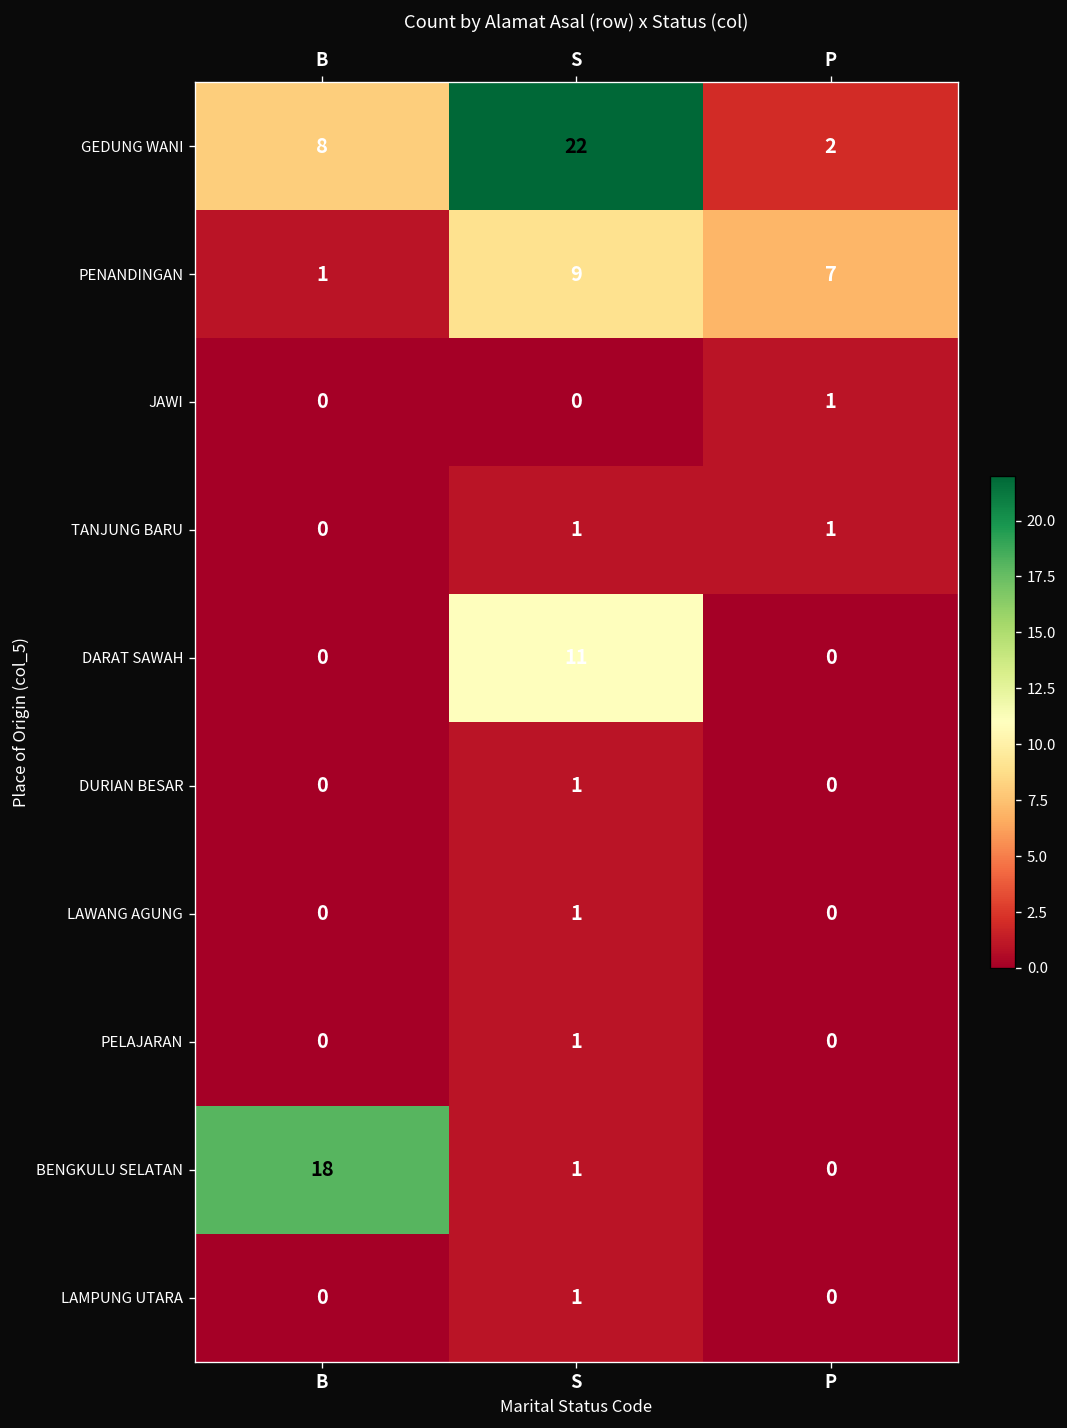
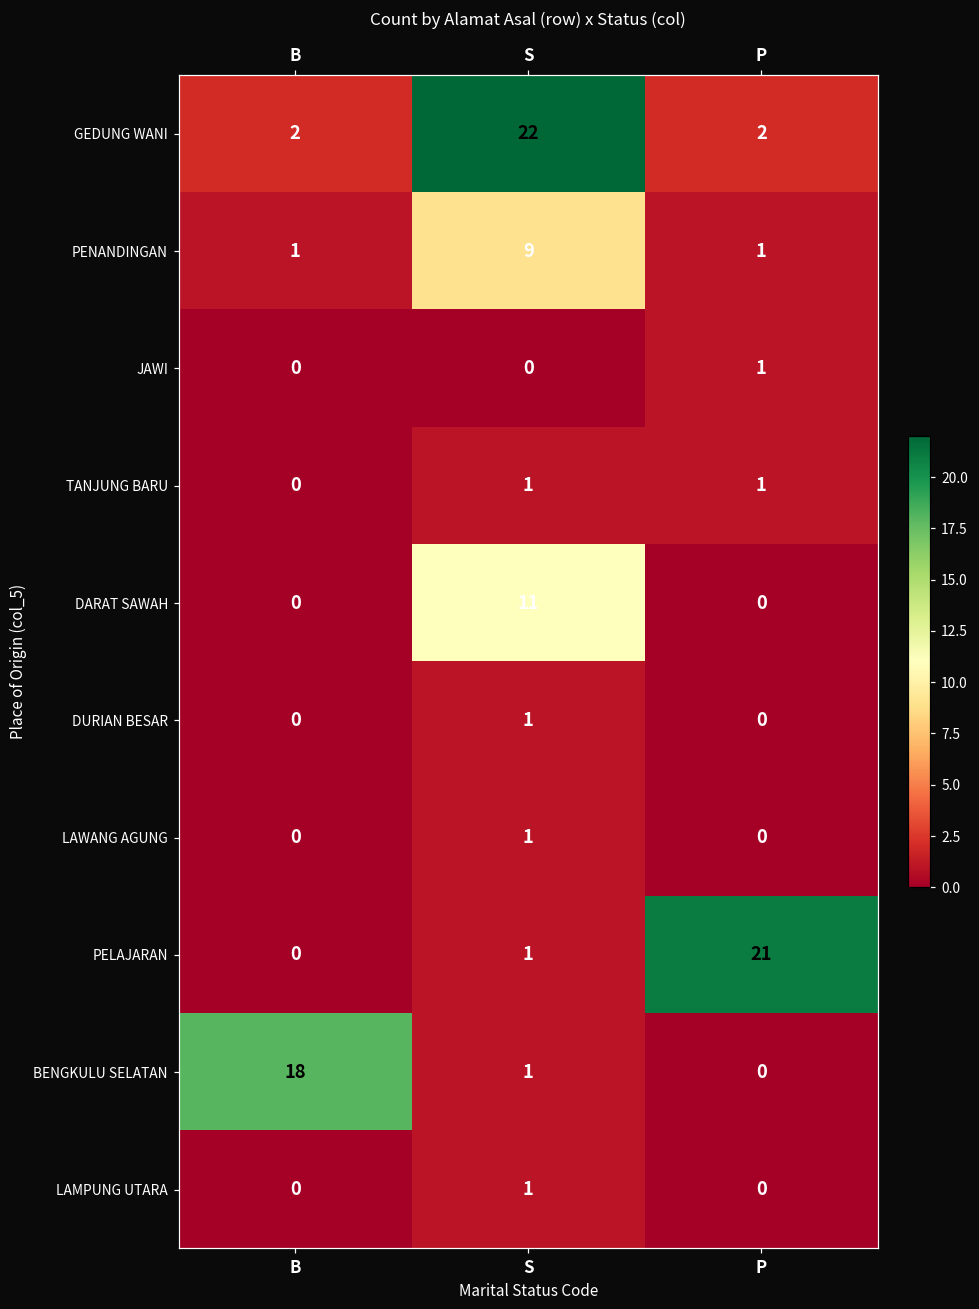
  {
    "GEDUNG WANI": {
-     "B": 8,
+     "B": 2,
      "S": 22,
      "P": 2
    },
    "PENANDINGAN": {
      "B": 1,
      "S": 9,
-     "P": 7
+     "P": 1
    },
    "JAWI": {
      "B": 0,
      "S": 0,
      "P": 1
    },
    "TANJUNG BARU": {
      "B": 0,
      "S": 1,
      "P": 1
    },
    "DARAT SAWAH": {
      "B": 0,
      "S": 11,
      "P": 0
    },
    "DURIAN BESAR": {
      "B": 0,
      "S": 1,
      "P": 0
    },
    "LAWANG AGUNG": {
      "B": 0,
      "S": 1,
      "P": 0
    },
    "PELAJARAN": {
      "B": 0,
      "S": 1,
-     "P": 0
+     "P": 21
    },
    "BENGKULU SELATAN": {
      "B": 18,
      "S": 1,
      "P": 0
    },
    "LAMPUNG UTARA": {
      "B": 0,
      "S": 1,
      "P": 0
    }
  }
